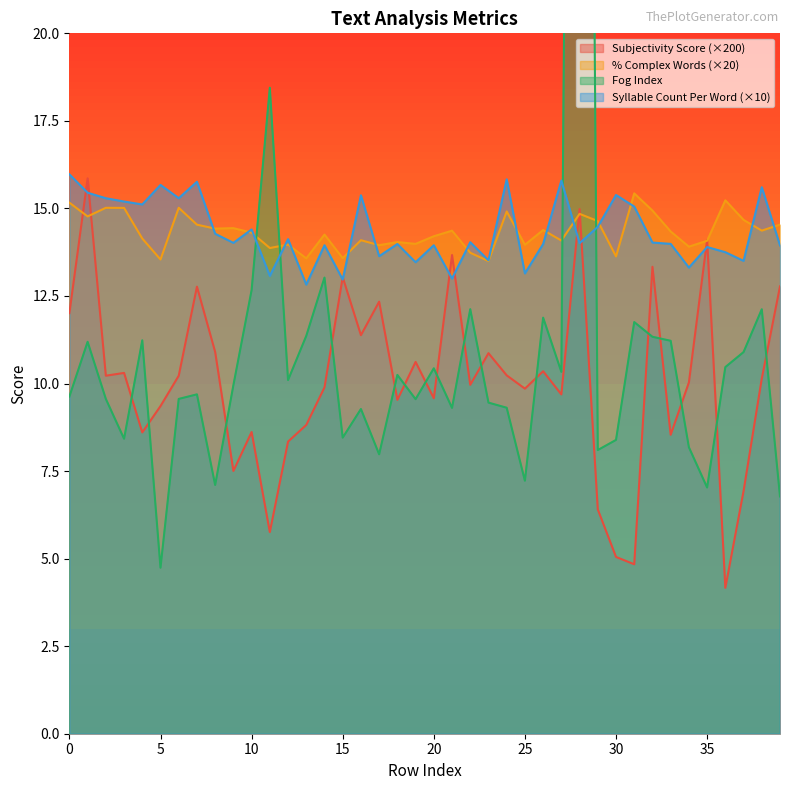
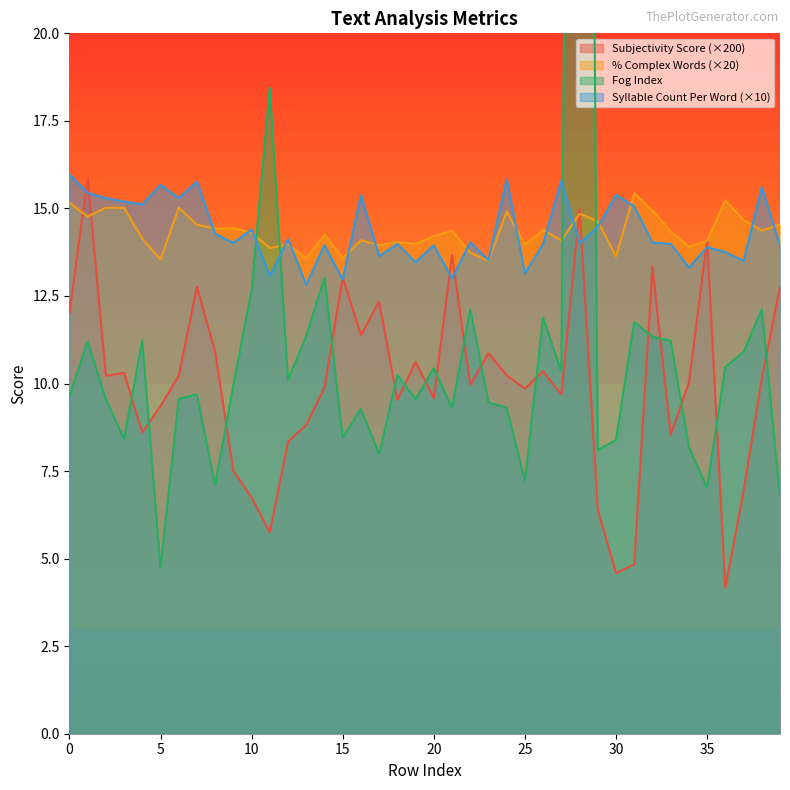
  {
    "Subjectivity Score (×200)": {
      "0": 12.0,
      "5": 9.4,
-     "10": 8.6,
+     "10": 6.7,
      "20": 9.6,
      "25": 9.9,
-     "30": 5.0
+     "30": 4.6
    },
    "% Complex Words (×20)": {
      "0": 15.2,
      "5": 13.5,
      "10": 14.3,
      "15": 13.6,
      "20": 14.2,
      "25": 14.0,
      "30": 13.6
    },
    "Fog Index": {
      "0": 9.6,
      "5": 4.7,
      "10": 12.7,
      "15": 8.5,
      "20": 10.4,
      "25": 7.2,
      "30": 8.4,
      "35": 7.0
    },
    "Syllable Count Per Word (×10)": {
      "0": 16.0,
      "5": 15.7,
      "10": 14.4,
      "20": 13.9,
      "25": 13.1,
      "30": 15.4,
      "35": 13.9
    }
  }
